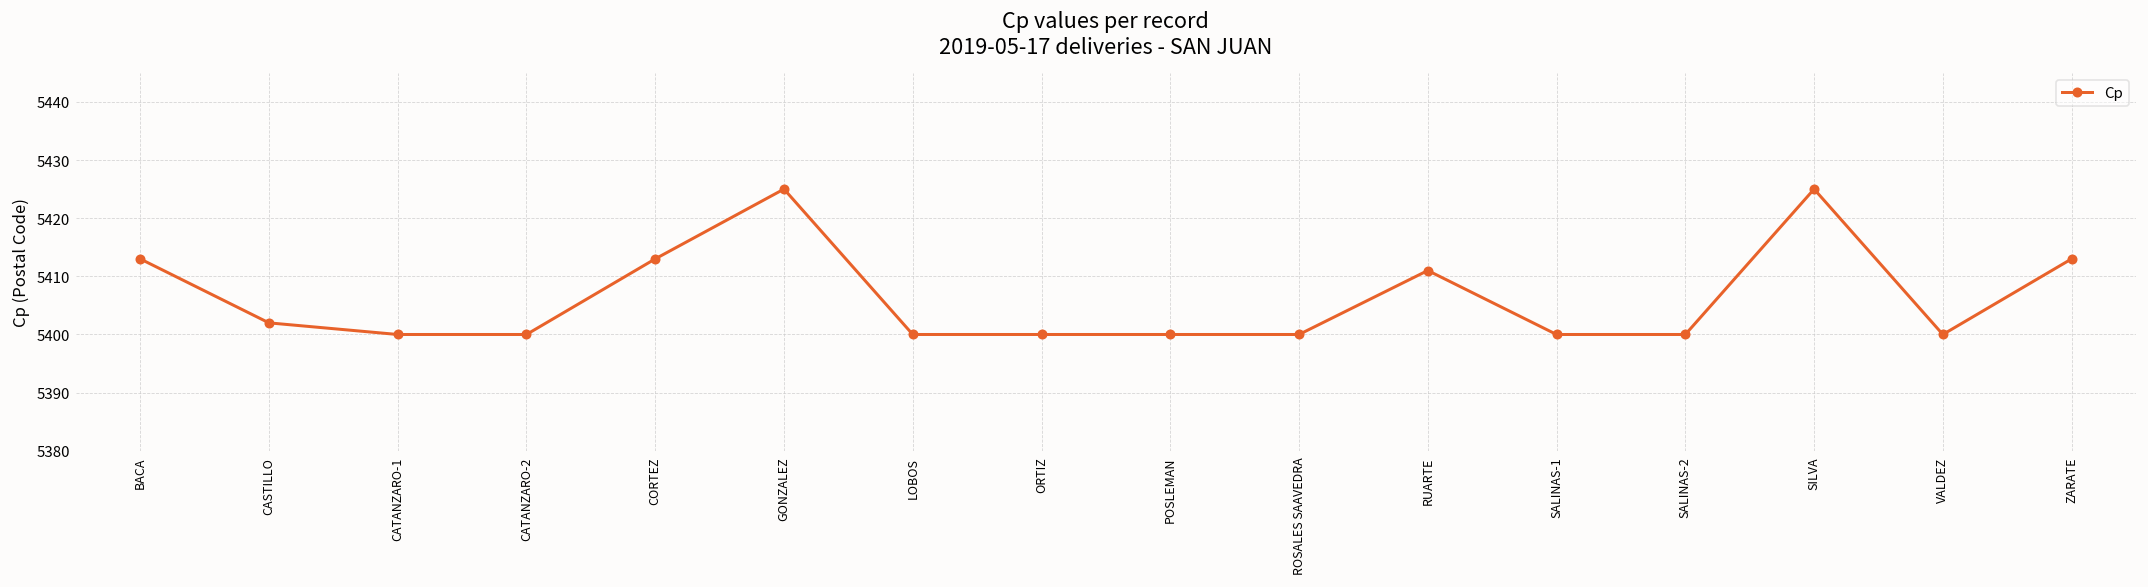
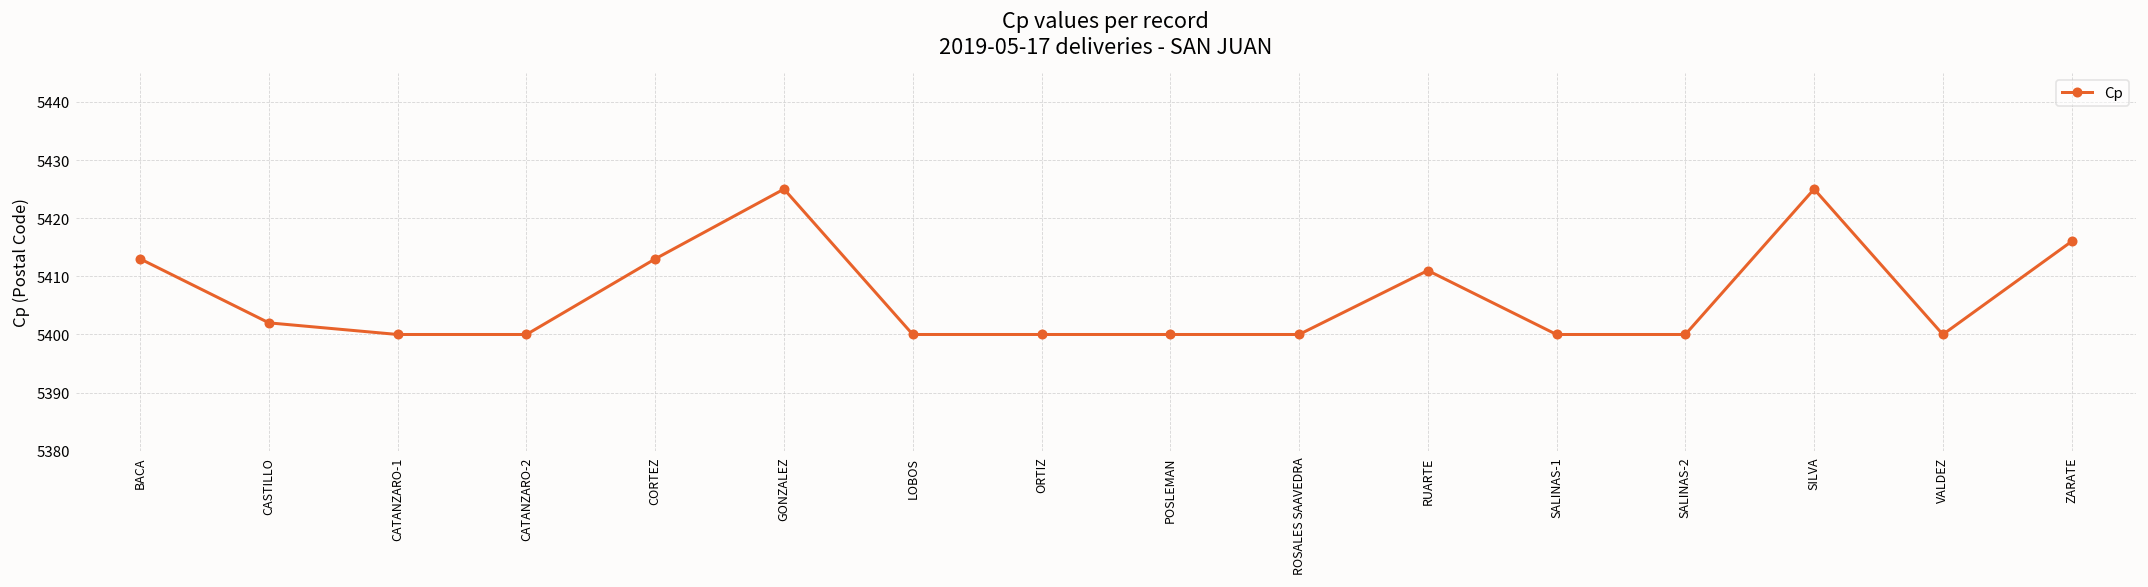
  {
    "BACA": 5413,
    "CASTILLO": 5402,
    "CATANZARO-1": 5400,
    "CATANZARO-2": 5400,
    "CORTEZ": 5413,
    "GONZALEZ": 5425,
    "LOBOS": 5400,
    "ORTIZ": 5400,
    "POSLEMAN": 5400,
    "ROSALES SAAVEDRA": 5400,
    "RUARTE": 5411,
    "SALINAS-1": 5400,
    "SALINAS-2": 5400,
    "SILVA": 5425,
    "VALDEZ": 5400,
-   "ZARATE": 5413
+   "ZARATE": 5416
  }
